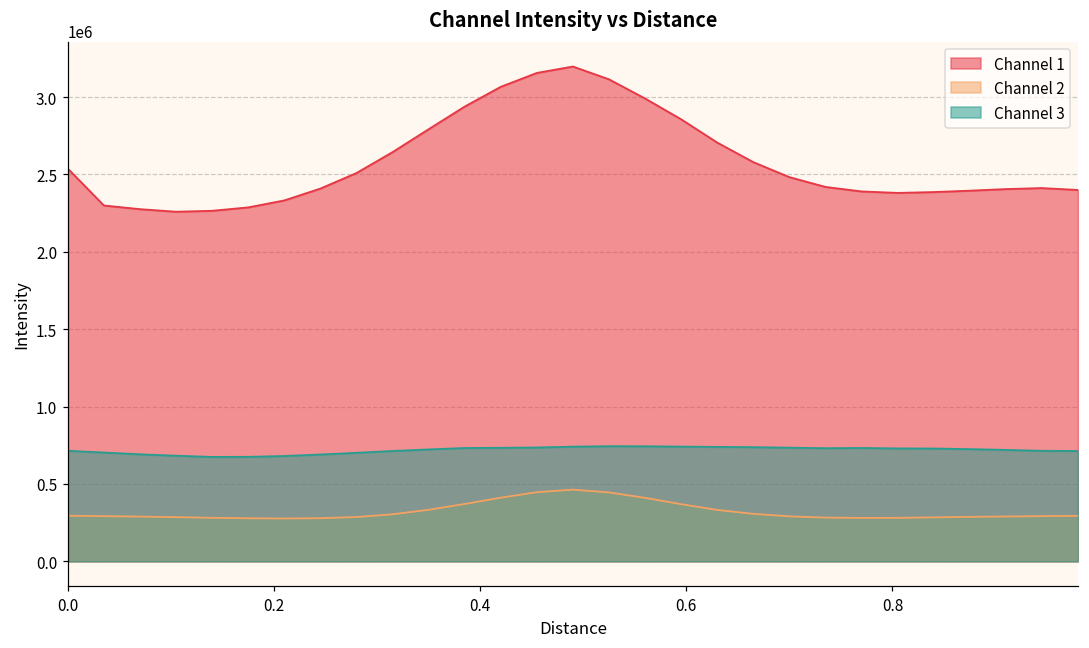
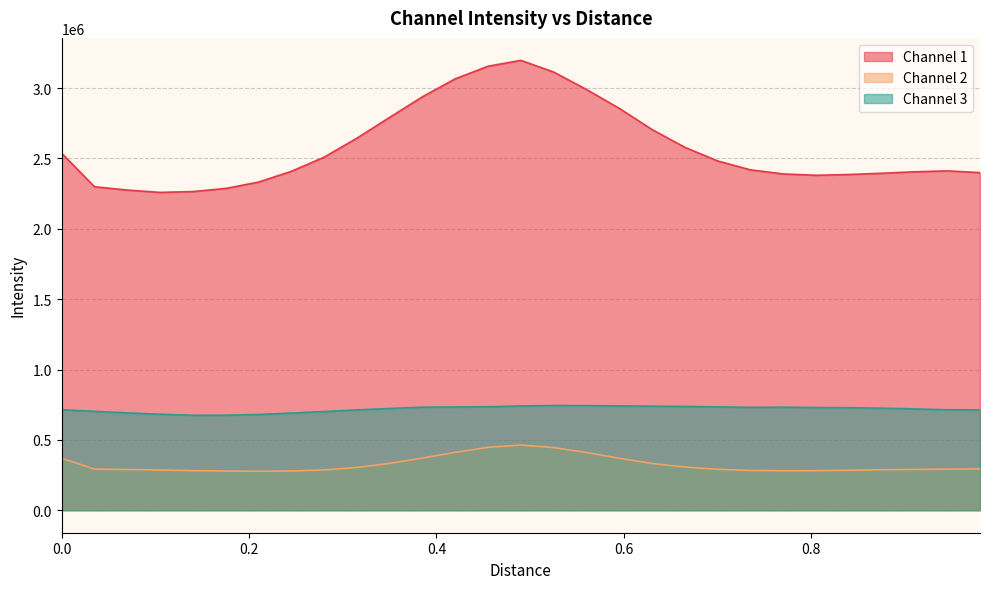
  {
    "Channel 1": {
      "0.0": 2540000
    },
    "Channel 2": {
-     "0.0": 290000
+     "0.0": 370000
    },
    "Channel 3": {
      "0.0": 710000
    }
  }
